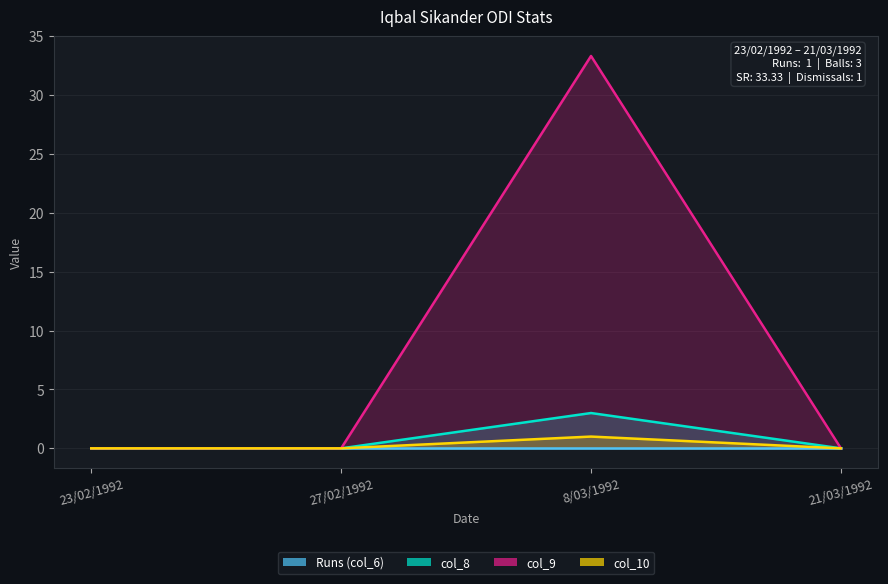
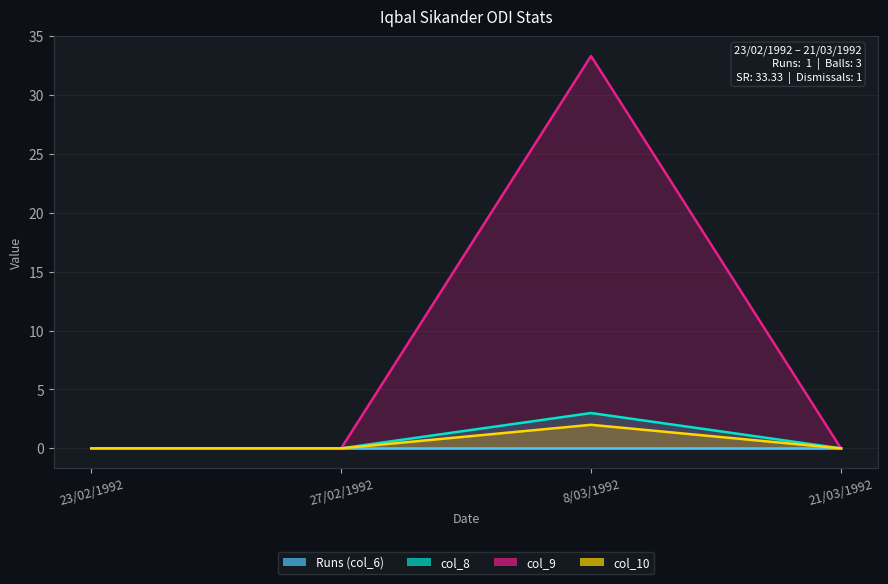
  {
    "col_9": {
      "8/03/1992": 33.3
    },
    "col_10": {
-     "8/03/1992": 1
+     "8/03/1992": 2
    }
  }
